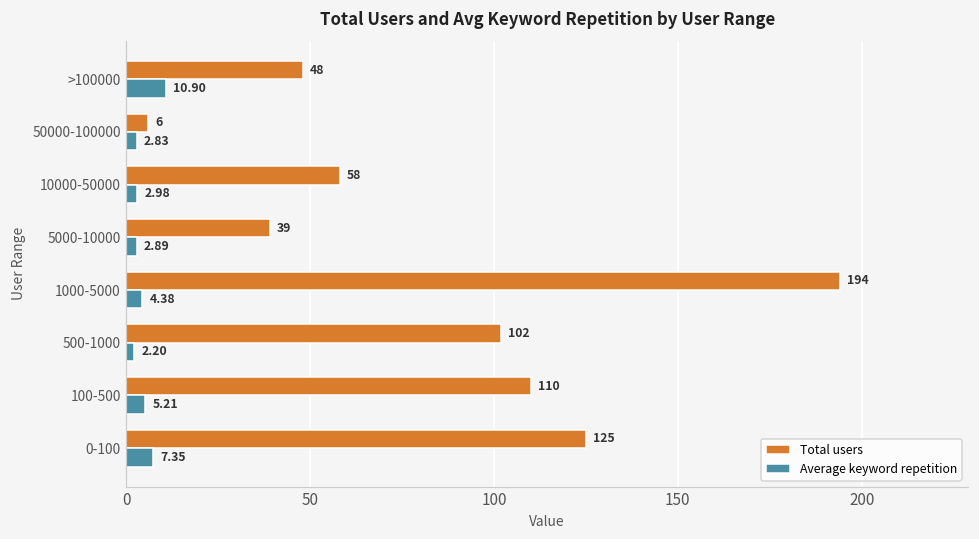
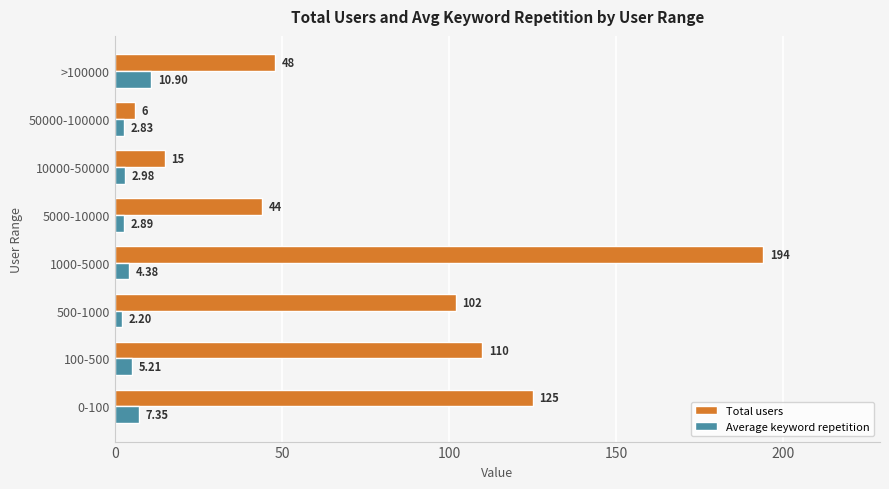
  {
    "Total users": {
      ">100000": 48,
      "50000-100000": 6,
-     "10000-50000": 58,
-     "5000-10000": 39,
+     "10000-50000": 15,
+     "5000-10000": 44,
      "1000-5000": 194,
      "500-1000": 102,
      "100-500": 110,
      "0-100": 125
    },
    "Average keyword repetition": {
      ">100000": 10.90,
      "50000-100000": 2.83,
      "10000-50000": 2.98,
      "5000-10000": 2.89,
      "1000-5000": 4.38,
      "500-1000": 2.20,
      "100-500": 5.21,
      "0-100": 7.35
    }
  }
